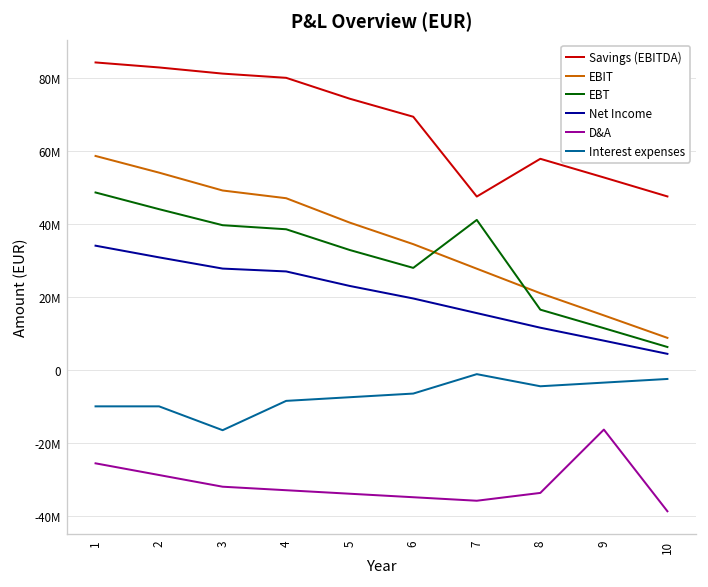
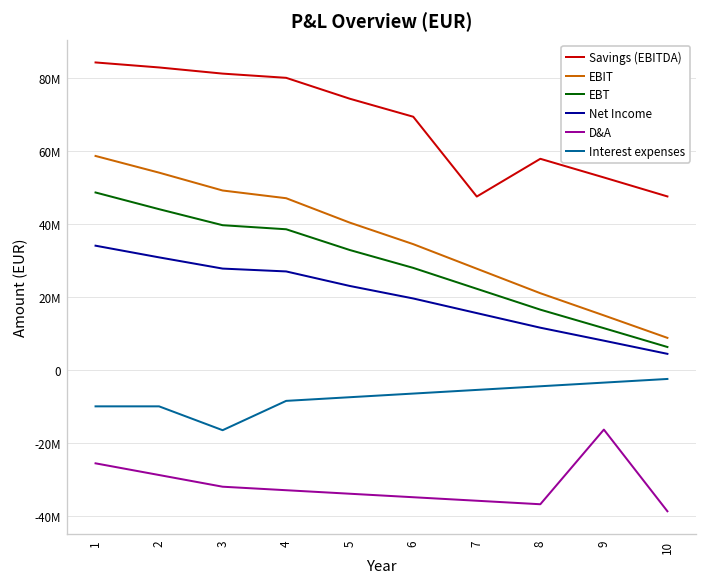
  {
    "Savings (EBITDA)": {
      "1": 84000000,
      "2": 83000000,
      "3": 81000000,
      "4": 80000000,
      "5": 74000000,
      "6": 69000000,
      "7": 47000000,
      "8": 58000000,
      "9": 53000000,
      "10": 47000000
    },
    "EBIT": {
      "1": 59000000,
      "2": 54000000,
      "3": 49000000,
      "4": 47000000,
      "5": 40000000,
      "6": 34000000,
      "7": 28000000,
      "8": 21000000,
      "9": 15000000,
      "10": 9000000
    },
    "EBT": {
      "1": 49000000,
      "2": 44000000,
      "3": 40000000,
      "4": 38000000,
      "5": 33000000,
      "6": 28000000,
-     "7": 41000000,
+     "7": 22000000,
      "8": 16000000,
      "9": 11000000,
      "10": 6000000
    },
    "Net Income": {
      "1": 34000000,
      "2": 31000000,
      "3": 28000000,
      "4": 27000000,
      "5": 23000000,
      "6": 20000000,
      "7": 16000000,
      "8": 12000000,
      "9": 8000000,
      "10": 4000000
    },
    "D&A": {
      "1": -26000000,
      "2": -29000000,
      "3": -32000000,
      "4": -33000000,
      "5": -34000000,
      "6": -35000000,
      "7": -36000000,
-     "8": -34000000,
+     "8": -37000000,
      "9": -16000000,
      "10": -39000000
    },
    "Interest expenses": {
      "1": -10000000,
      "2": -10000000,
      "3": -17000000,
      "4": -9000000,
      "5": -8000000,
      "6": -7000000,
-     "7": -1000000,
+     "7": -6000000,
      "8": -5000000,
      "9": -4000000,
      "10": -3000000
    }
  }
